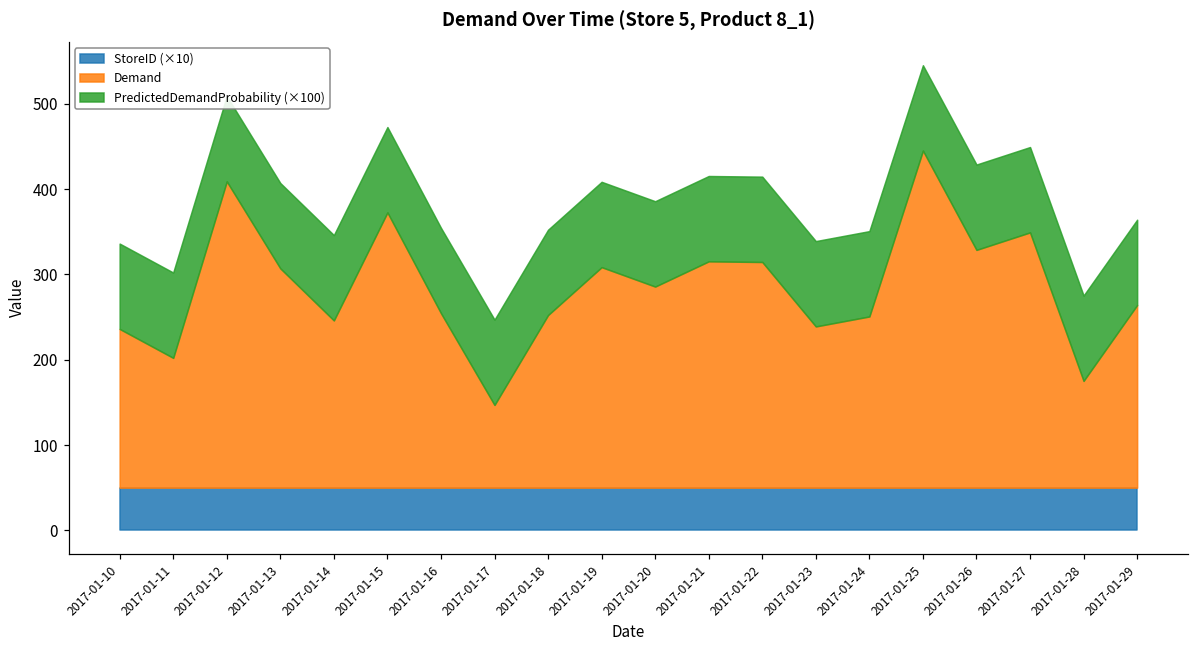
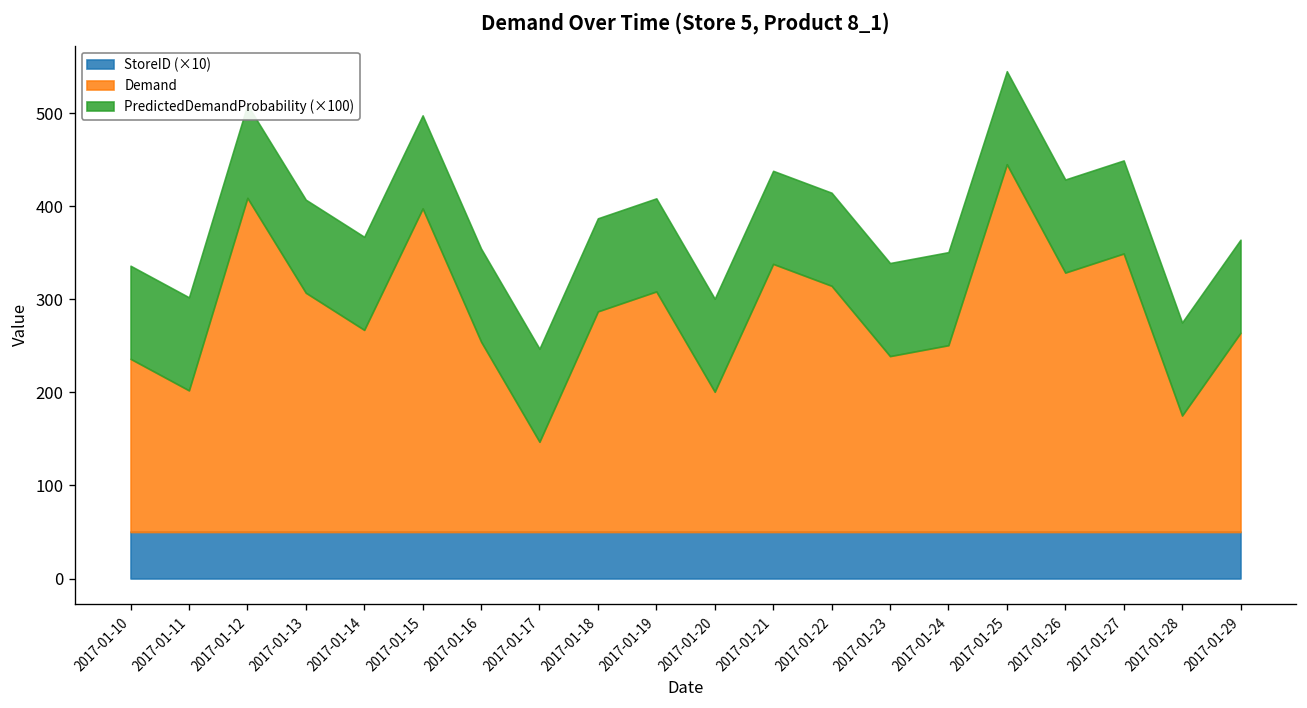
  {
    "StoreID (×10)": {
      "2017-01-10": 50,
      "2017-01-11": 50,
      "2017-01-12": 50,
      "2017-01-13": 50,
      "2017-01-14": 50,
      "2017-01-15": 50,
      "2017-01-16": 50,
      "2017-01-17": 50,
      "2017-01-18": 50,
      "2017-01-19": 50,
      "2017-01-20": 50,
      "2017-01-21": 50,
      "2017-01-22": 50,
      "2017-01-23": 50,
      "2017-01-24": 50,
      "2017-01-25": 50,
      "2017-01-26": 50,
      "2017-01-27": 50,
      "2017-01-28": 50,
      "2017-01-29": 50
    },
    "Demand": {
      "2017-01-10": 190,
      "2017-01-11": 150,
      "2017-01-12": 360,
      "2017-01-13": 260,
-     "2017-01-14": 200,
-     "2017-01-15": 320,
+     "2017-01-14": 220,
+     "2017-01-15": 350,
      "2017-01-16": 200,
      "2017-01-17": 100,
-     "2017-01-18": 200,
+     "2017-01-18": 240,
      "2017-01-19": 260,
-     "2017-01-20": 240,
-     "2017-01-21": 270,
+     "2017-01-20": 150,
+     "2017-01-21": 290,
      "2017-01-22": 260,
      "2017-01-23": 190,
      "2017-01-24": 200,
      "2017-01-25": 400,
      "2017-01-26": 280,
      "2017-01-27": 300,
      "2017-01-28": 130,
      "2017-01-29": 210
    },
    "PredictedDemandProbability (×100)": {
      "2017-01-10": 100,
      "2017-01-11": 100,
      "2017-01-13": 100,
      "2017-01-14": 100,
      "2017-01-15": 100,
      "2017-01-16": 100,
      "2017-01-17": 100,
      "2017-01-18": 100,
      "2017-01-19": 100,
      "2017-01-20": 100,
      "2017-01-21": 100,
      "2017-01-22": 100,
      "2017-01-23": 100,
      "2017-01-24": 100,
      "2017-01-25": 100,
      "2017-01-26": 100,
      "2017-01-27": 100,
      "2017-01-28": 100,
      "2017-01-29": 100
    }
  }
